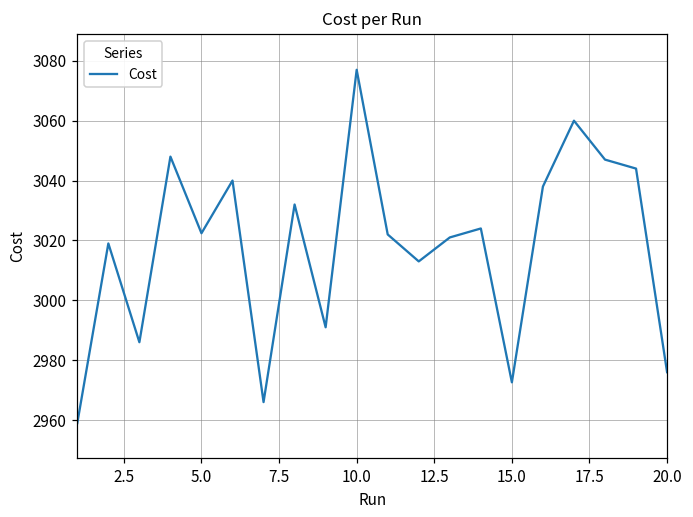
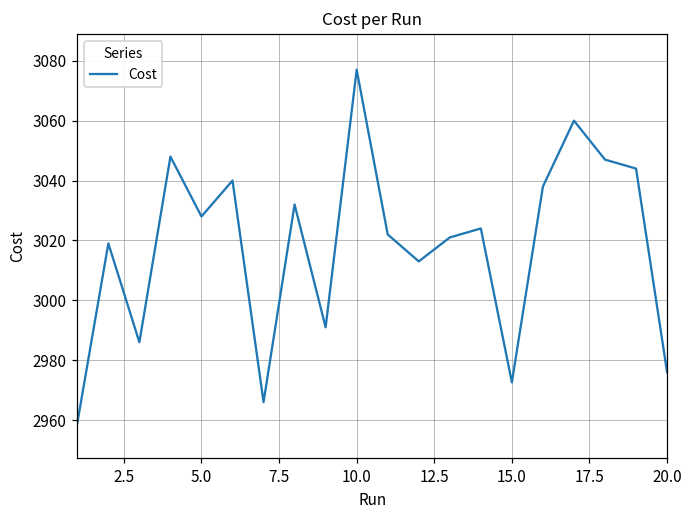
  {
-   "5.0": 3022,
+   "5.0": 3028,
    "10.0": 3077,
    "15.0": 2973,
    "20.0": 2976
  }
